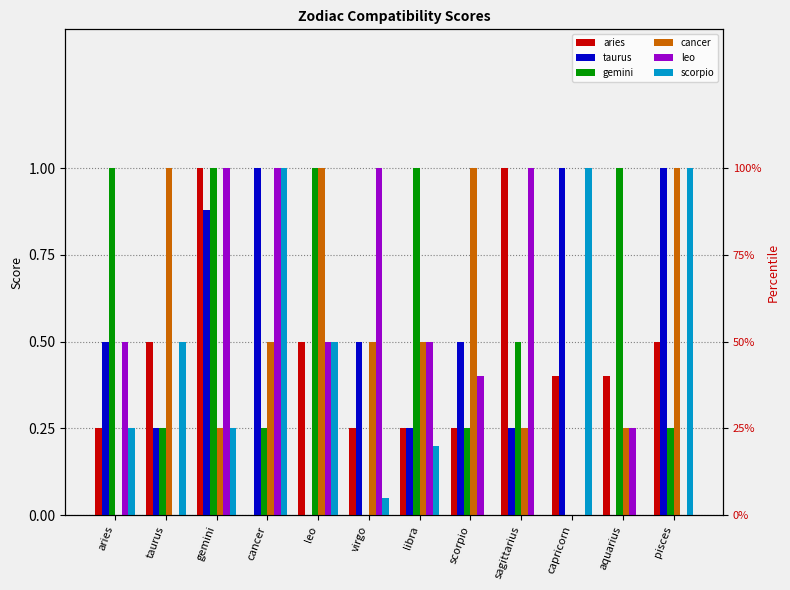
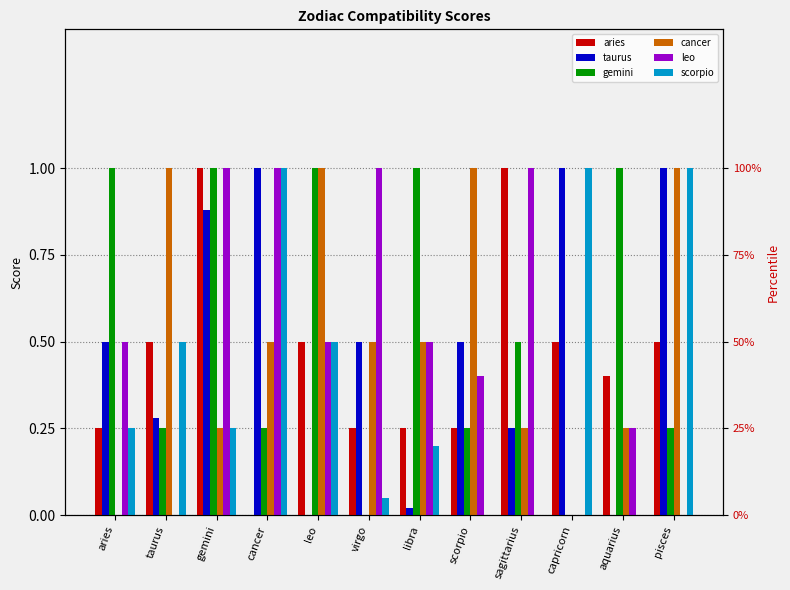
  {
    "aries": {
      "aries": 0.25,
      "taurus": 0.5,
      "gemini": 1.0,
      "cancer": 0.0,
      "leo": 0.5,
      "virgo": 0.25,
      "libra": 0.25,
      "scorpio": 0.25,
      "sagittarius": 1.0,
-     "capricorn": 0.4,
+     "capricorn": 0.5,
      "aquarius": 0.4,
      "pisces": 0.5
    },
    "taurus": {
      "aries": 0.50,
-     "taurus": 0.25,
+     "taurus": 0.28,
      "gemini": 0.88,
      "cancer": 1.00,
      "leo": 0.00,
      "virgo": 0.50,
-     "libra": 0.25,
+     "libra": 0.02,
      "scorpio": 0.50,
      "sagittarius": 0.25,
      "capricorn": 1.00,
      "aquarius": 0.00,
      "pisces": 1.00
    },
    "gemini": {
      "aries": 1.00,
      "taurus": 0.25,
      "gemini": 1.00,
      "cancer": 0.25,
      "leo": 1.00,
      "virgo": 0.00,
      "libra": 1.00,
      "scorpio": 0.25,
      "sagittarius": 0.50,
      "capricorn": 0.00,
      "aquarius": 1.00,
      "pisces": 0.25
    },
    "cancer": {
      "aries": 0.00,
      "taurus": 1.00,
      "gemini": 0.25,
      "cancer": 0.50,
      "leo": 1.00,
      "virgo": 0.50,
      "libra": 0.50,
      "scorpio": 1.00,
      "sagittarius": 0.25,
      "capricorn": 0.00,
      "aquarius": 0.25,
      "pisces": 1.00
    },
    "leo": {
      "aries": 0.50,
      "taurus": 0.00,
      "gemini": 1.00,
      "cancer": 1.00,
      "leo": 0.50,
      "virgo": 1.00,
      "libra": 0.50,
      "scorpio": 0.40,
      "sagittarius": 1.00,
      "capricorn": 0.00,
      "aquarius": 0.25,
      "pisces": 0.00
    },
    "scorpio": {
      "aries": 0.25,
      "taurus": 0.50,
      "gemini": 0.25,
      "cancer": 1.00,
      "leo": 0.50,
      "virgo": 0.05,
      "libra": 0.20,
      "scorpio": 0.00,
      "sagittarius": 0.00,
      "capricorn": 1.00,
      "aquarius": 0.00,
      "pisces": 1.00
    }
  }
